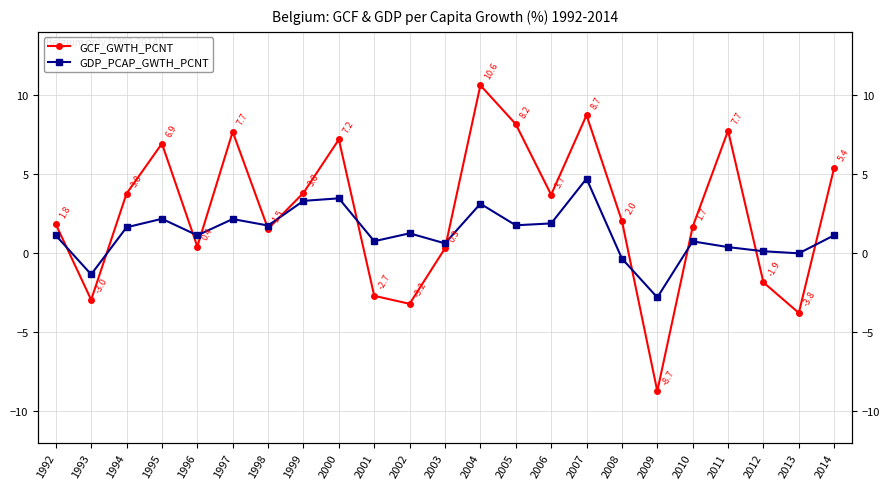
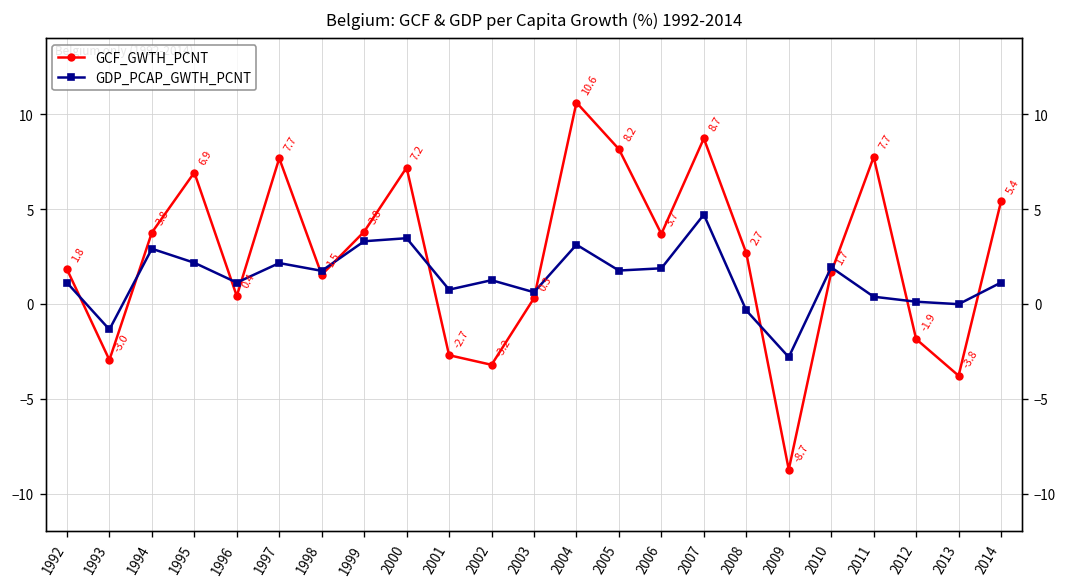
  {
    "GCF_GWTH_PCNT": {
      "1992": 1.8,
      "1993": -3.0,
      "1994": 3.8,
      "1995": 6.9,
      "1996": 0.4,
      "1997": 7.7,
      "1998": 1.5,
      "1999": 3.8,
      "2000": 7.2,
      "2001": -2.7,
      "2002": -3.2,
      "2003": 0.3,
      "2004": 10.6,
      "2005": 8.2,
      "2006": 3.7,
      "2007": 8.7,
-     "2008": 2.0,
+     "2008": 2.7,
      "2009": -8.7,
      "2010": 1.7,
      "2011": 7.7,
      "2012": -1.9,
      "2013": -3.8,
      "2014": 5.4
    },
    "GDP_PCAP_GWTH_PCNT": {
      "1992": 1.1,
-     "1994": 1.6,
+     "1994": 2.9,
      "1995": 2.2,
      "1997": 2.2,
      "1999": 3.3,
      "2000": 3.5,
      "2001": 0.8,
      "2002": 1.3,
      "2004": 3.1,
      "2005": 1.8,
      "2006": 1.9,
      "2007": 4.7,
      "2008": -0.3,
      "2009": -2.8,
-     "2010": 0.7,
+     "2010": 1.9,
      "2011": 0.4,
      "2012": 0.1,
      "2013": 0.0,
      "2014": 1.1
    }
  }
